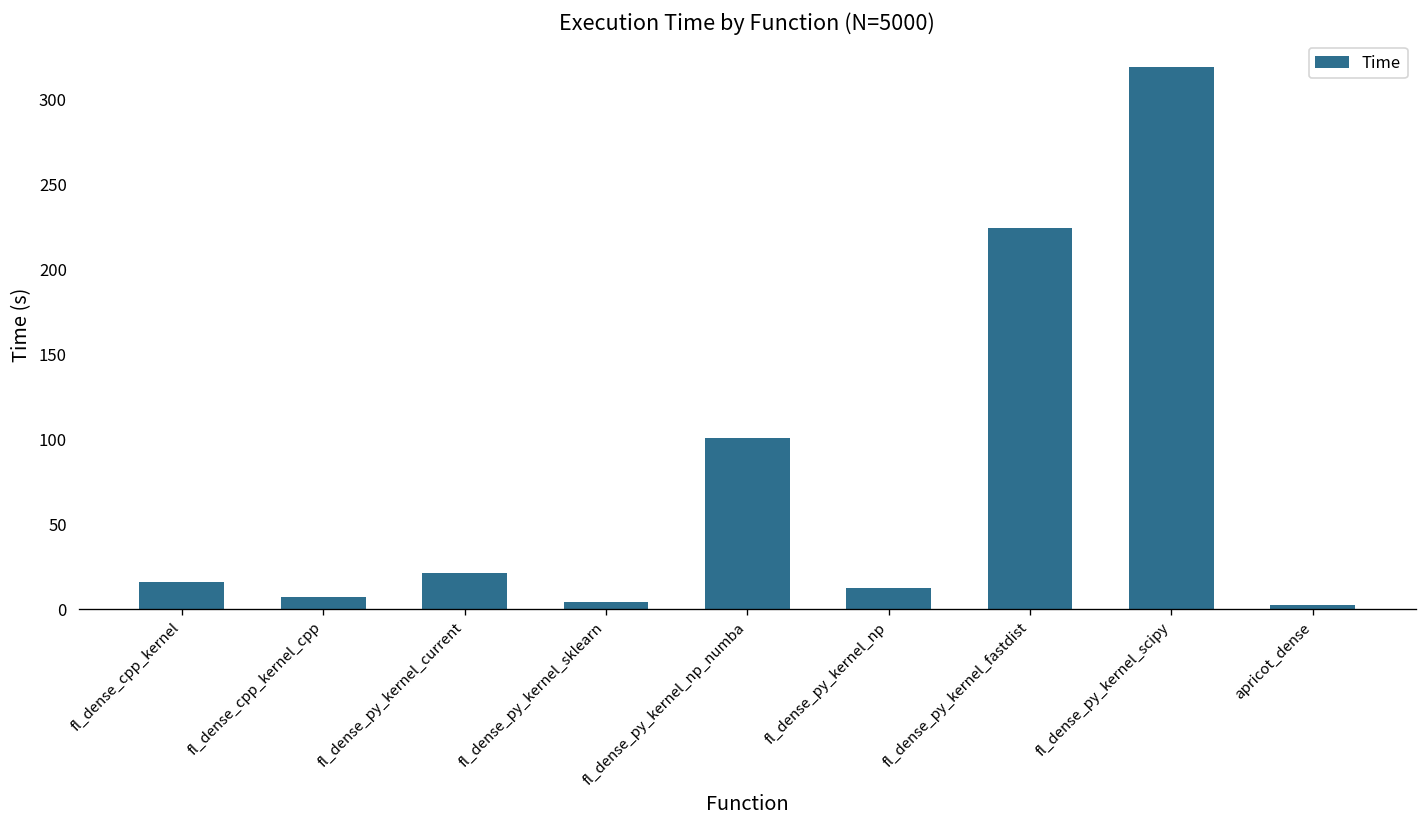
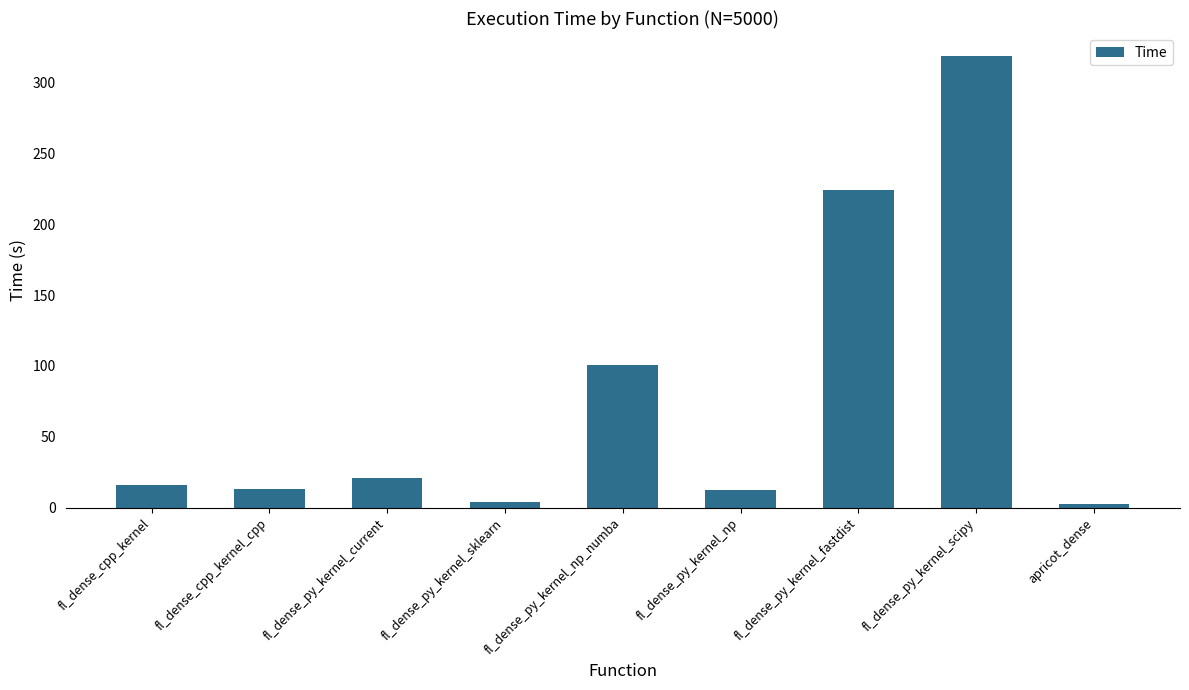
  {
    "fl_dense_cpp_kernel": 16,
-   "fl_dense_cpp_kernel_cpp": 7,
+   "fl_dense_cpp_kernel_cpp": 13,
    "fl_dense_py_kernel_current": 21,
    "fl_dense_py_kernel_sklearn": 4,
    "fl_dense_py_kernel_np_numba": 101,
    "fl_dense_py_kernel_np": 13,
    "fl_dense_py_kernel_fastdist": 224,
    "fl_dense_py_kernel_scipy": 319,
    "apricot_dense": 2
  }
